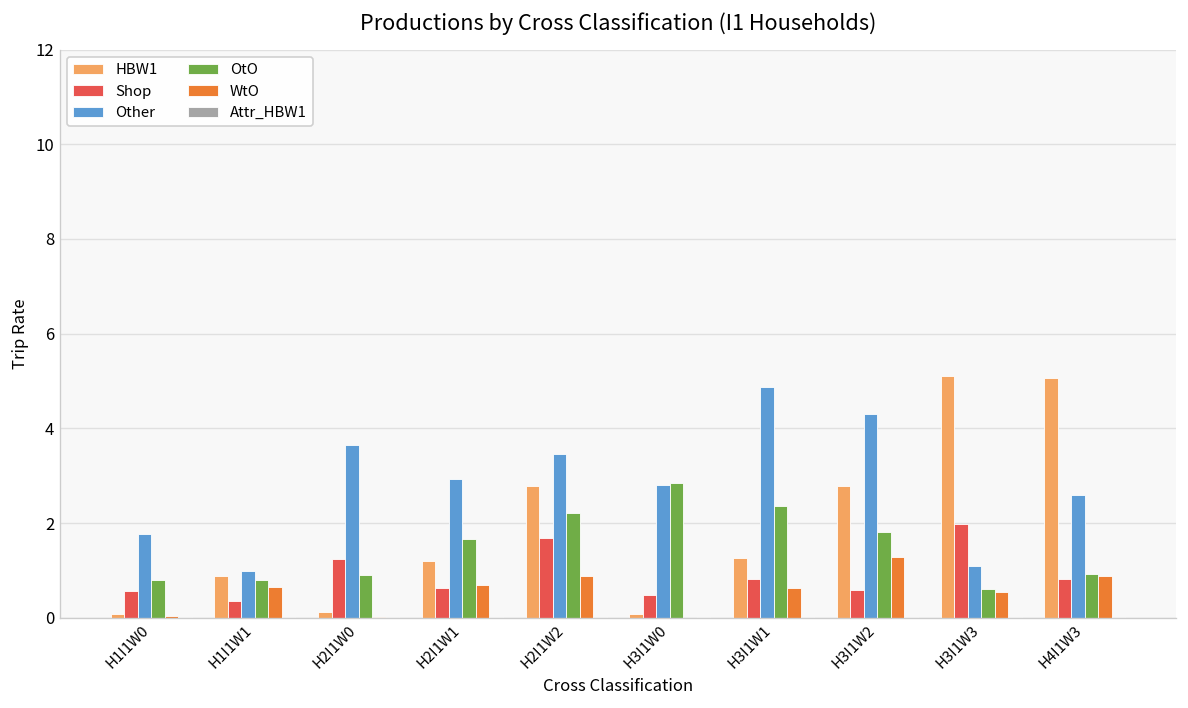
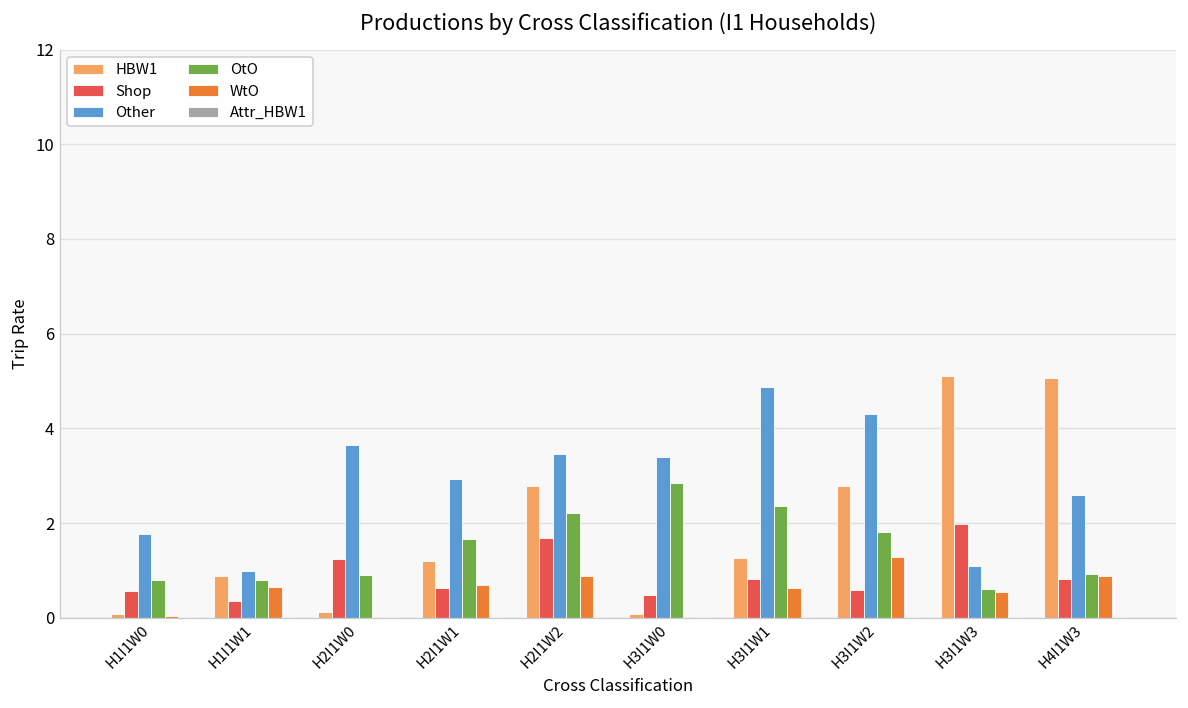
  {
    "HBW1": {
      "H1I1W0": 0.1,
      "H1I1W1": 0.9,
      "H2I1W0": 0.1,
      "H2I1W1": 1.2,
      "H2I1W2": 2.8,
      "H3I1W0": 0.1,
      "H3I1W1": 1.3,
      "H3I1W2": 2.8,
      "H3I1W3": 5.1,
      "H4I1W3": 5.1
    },
    "Other": {
      "H1I1W0": 1.8,
      "H1I1W1": 1.0,
      "H2I1W0": 3.7,
      "H2I1W1": 2.9,
      "H2I1W2": 3.5,
-     "H3I1W0": 2.8,
+     "H3I1W0": 3.4,
      "H3I1W1": 4.9,
      "H3I1W2": 4.3,
      "H3I1W3": 1.1,
      "H4I1W3": 2.6
    },
    "OtO": {
      "H1I1W0": 0.8,
      "H1I1W1": 0.8,
      "H2I1W0": 0.9,
      "H2I1W1": 1.7,
      "H2I1W2": 2.2,
      "H3I1W0": 2.8,
      "H3I1W1": 2.4,
      "H3I1W2": 1.8,
      "H3I1W3": 0.6,
      "H4I1W3": 0.9
    }
  }
